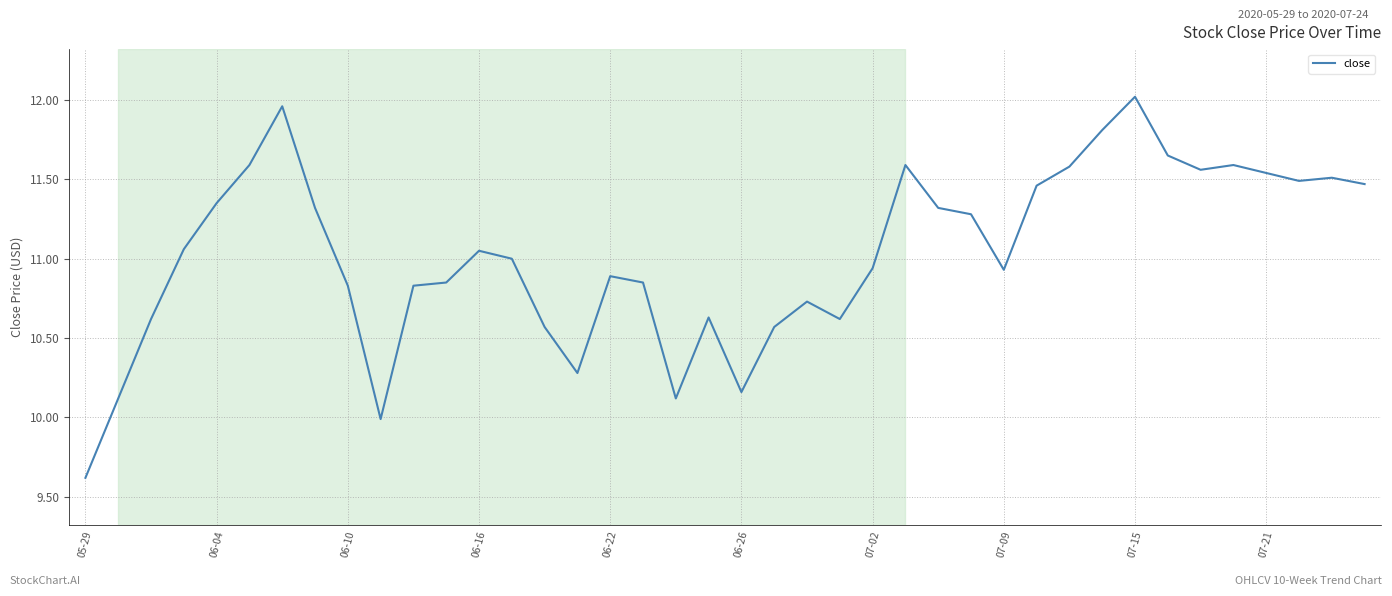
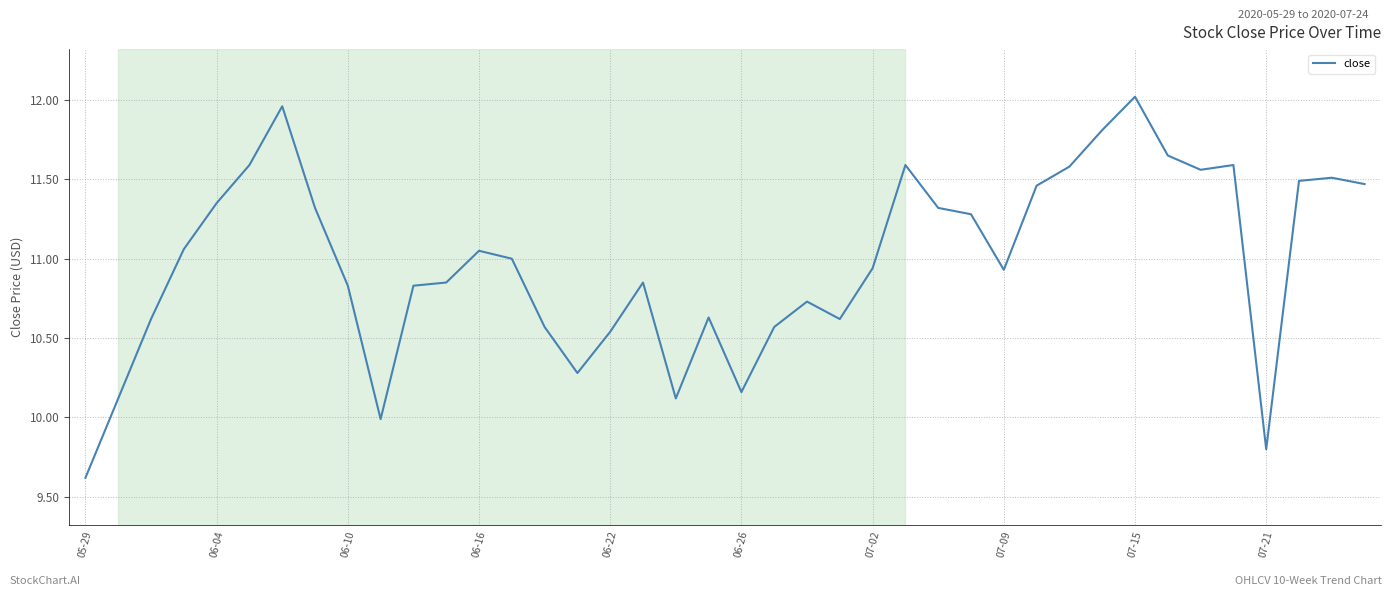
  {
    "05-29": 9.62,
    "06-04": 11.35,
    "06-10": 10.83,
    "06-16": 11.05,
-   "06-22": 10.89,
+   "06-22": 10.54,
    "06-26": 10.16,
    "07-02": 10.94,
    "07-09": 10.93,
    "07-15": 12.02,
-   "07-21": 11.54
+   "07-21": 9.80
  }
